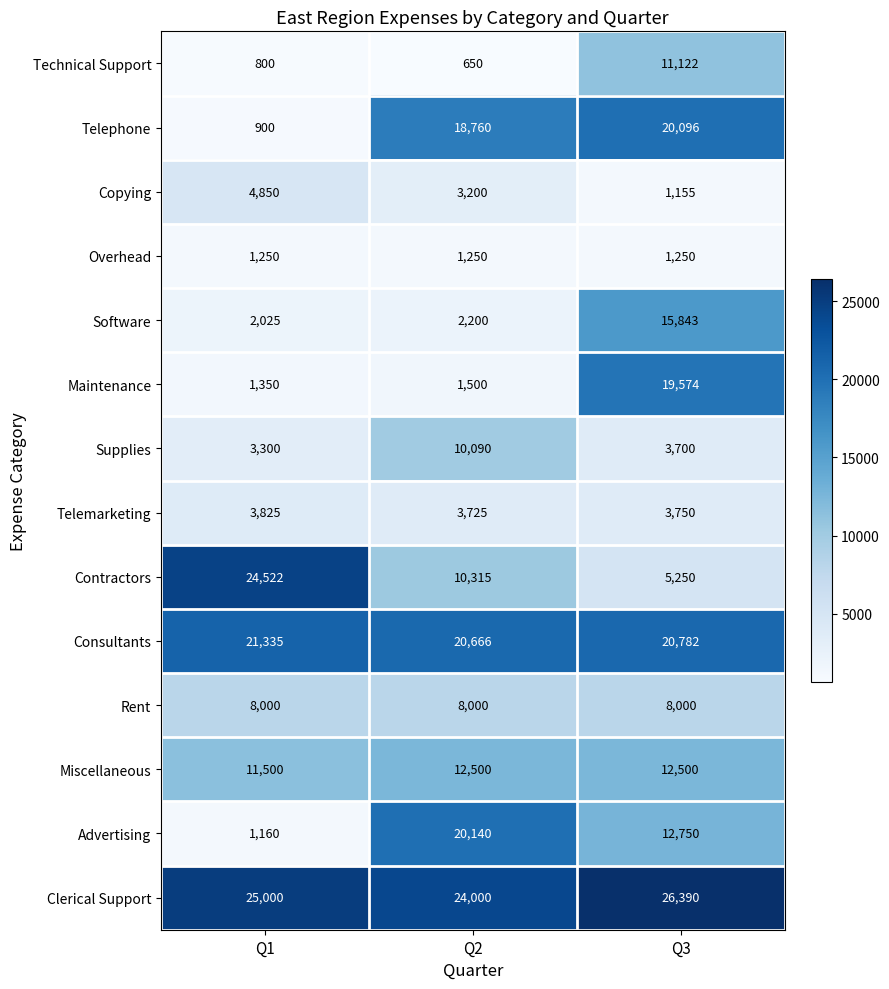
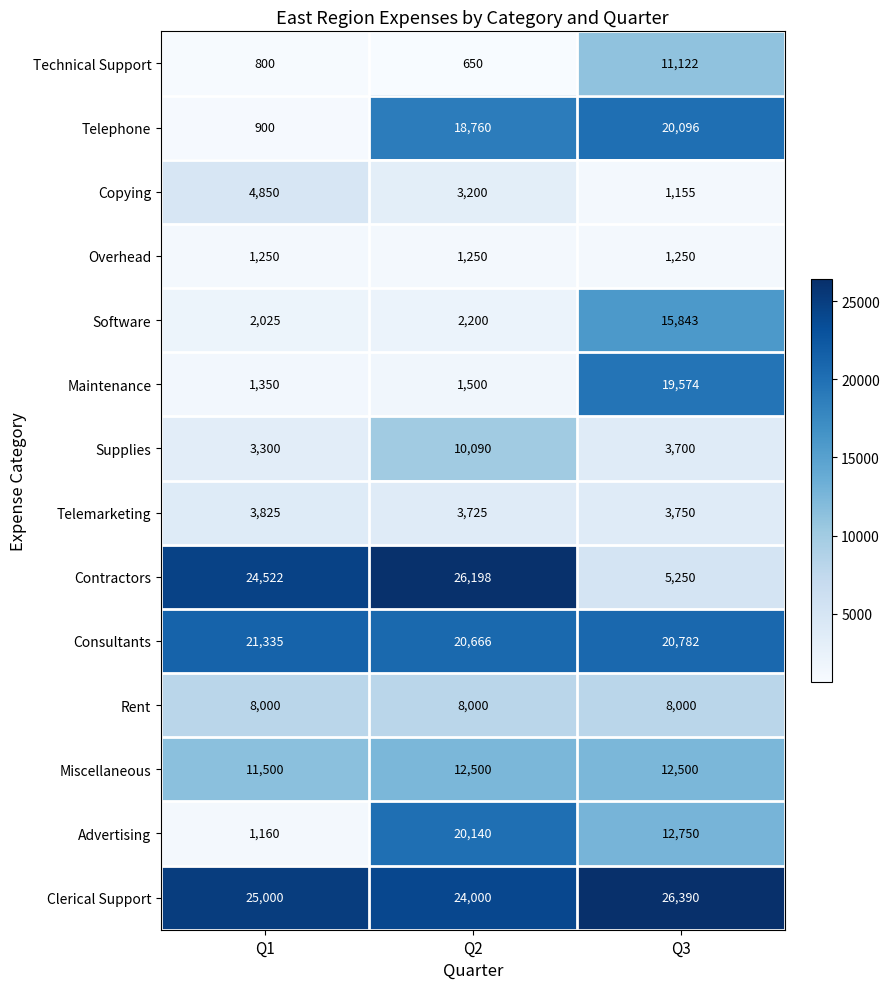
  {
    "Technical Support": {
      "Q1": "800",
      "Q2": "650",
      "Q3": "11,122"
    },
    "Telephone": {
      "Q1": "900",
      "Q2": "18,760",
      "Q3": "20,096"
    },
    "Copying": {
      "Q1": "4,850",
      "Q2": "3,200",
      "Q3": "1,155"
    },
    "Overhead": {
      "Q1": "1,250",
      "Q2": "1,250",
      "Q3": "1,250"
    },
    "Software": {
      "Q1": "2,025",
      "Q2": "2,200",
      "Q3": "15,843"
    },
    "Maintenance": {
      "Q1": "1,350",
      "Q2": "1,500",
      "Q3": "19,574"
    },
    "Supplies": {
      "Q1": "3,300",
      "Q2": "10,090",
      "Q3": "3,700"
    },
    "Telemarketing": {
      "Q1": "3,825",
      "Q2": "3,725",
      "Q3": "3,750"
    },
    "Contractors": {
      "Q1": "24,522",
-     "Q2": "10,315",
+     "Q2": "26,198",
      "Q3": "5,250"
    },
    "Consultants": {
      "Q1": "21,335",
      "Q2": "20,666",
      "Q3": "20,782"
    },
    "Rent": {
      "Q1": "8,000",
      "Q2": "8,000",
      "Q3": "8,000"
    },
    "Miscellaneous": {
      "Q1": "11,500",
      "Q2": "12,500",
      "Q3": "12,500"
    },
    "Advertising": {
      "Q1": "1,160",
      "Q2": "20,140",
      "Q3": "12,750"
    },
    "Clerical Support": {
      "Q1": "25,000",
      "Q2": "24,000",
      "Q3": "26,390"
    }
  }
